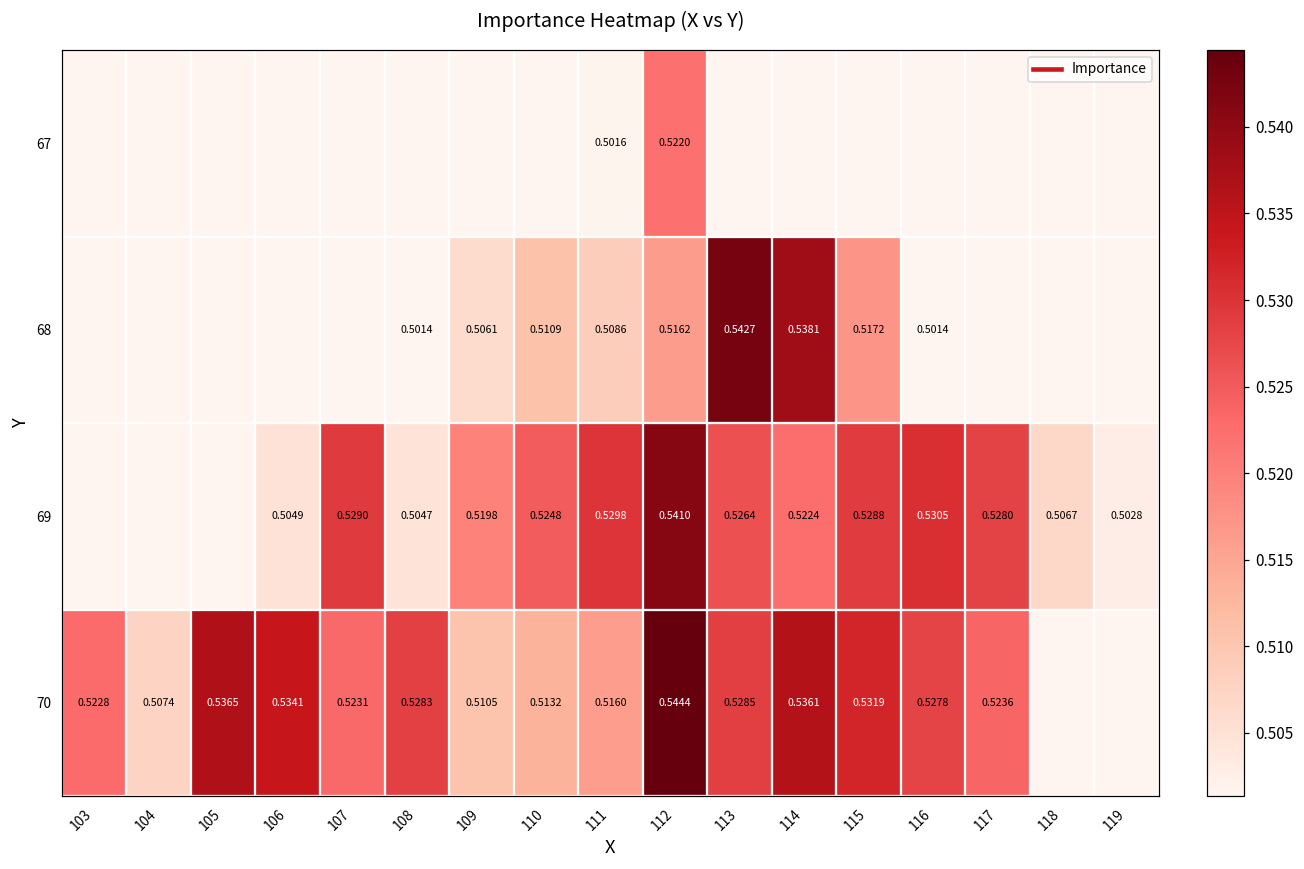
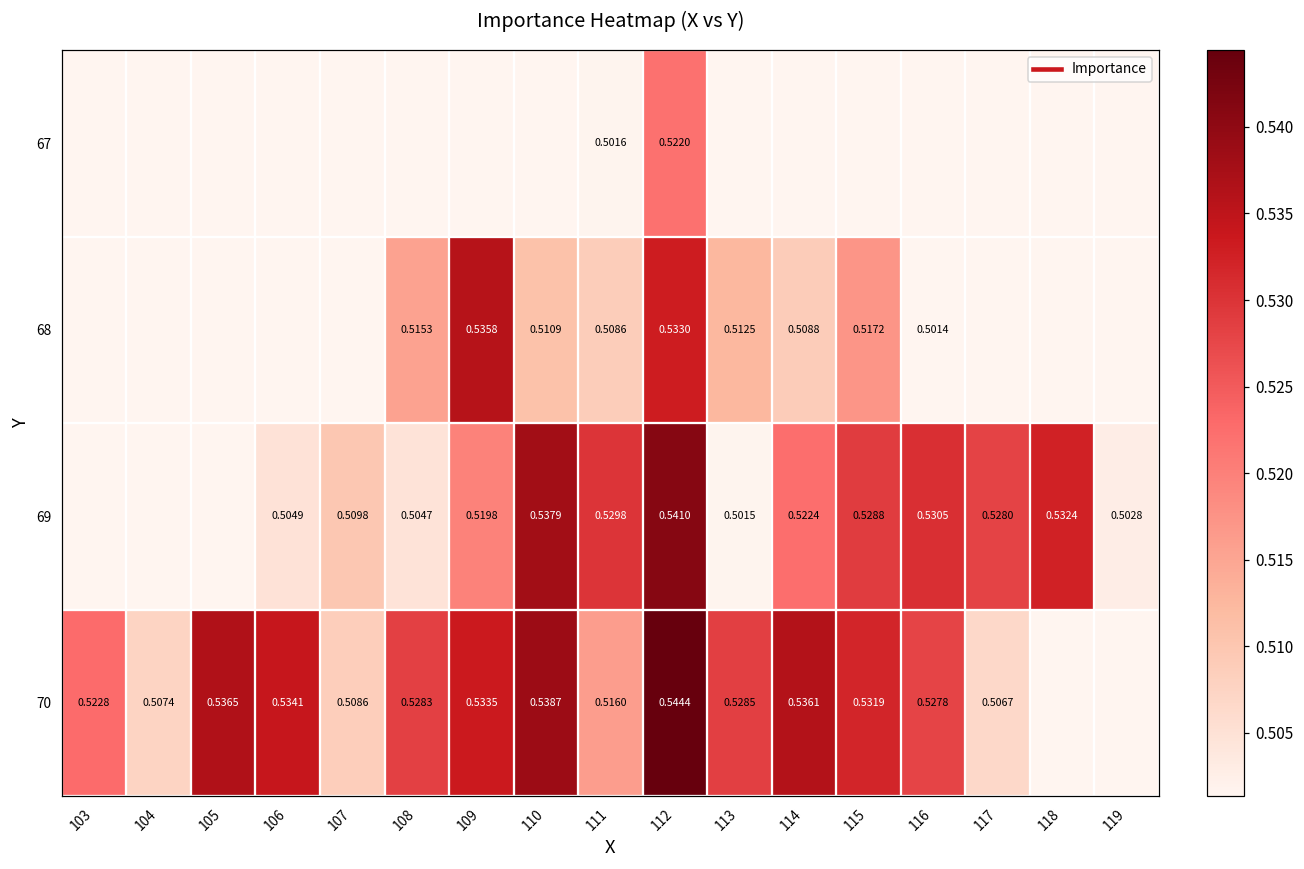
  {
    "67": {
      "111": 0.5016,
      "112": 0.5220
    },
    "68": {
-     "108": 0.5014,
-     "109": 0.5061,
+     "108": 0.5153,
+     "109": 0.5358,
      "110": 0.5109,
      "111": 0.5086,
-     "112": 0.5162,
-     "113": 0.5427,
-     "114": 0.5381,
+     "112": 0.5330,
+     "113": 0.5125,
+     "114": 0.5088,
      "115": 0.5172,
      "116": 0.5014
    },
    "69": {
      "106": 0.5049,
-     "107": 0.5290,
+     "107": 0.5098,
      "108": 0.5047,
      "109": 0.5198,
-     "110": 0.5248,
+     "110": 0.5379,
      "111": 0.5298,
      "112": 0.5410,
-     "113": 0.5264,
+     "113": 0.5015,
      "114": 0.5224,
      "115": 0.5288,
      "116": 0.5305,
      "117": 0.5280,
-     "118": 0.5067,
+     "118": 0.5324,
      "119": 0.5028
    },
    "70": {
      "103": 0.5228,
      "104": 0.5074,
      "105": 0.5365,
      "106": 0.5341,
-     "107": 0.5231,
+     "107": 0.5086,
      "108": 0.5283,
-     "109": 0.5105,
-     "110": 0.5132,
+     "109": 0.5335,
+     "110": 0.5387,
      "111": 0.5160,
      "112": 0.5444,
      "113": 0.5285,
      "114": 0.5361,
      "115": 0.5319,
      "116": 0.5278,
-     "117": 0.5236
+     "117": 0.5067
    }
  }
